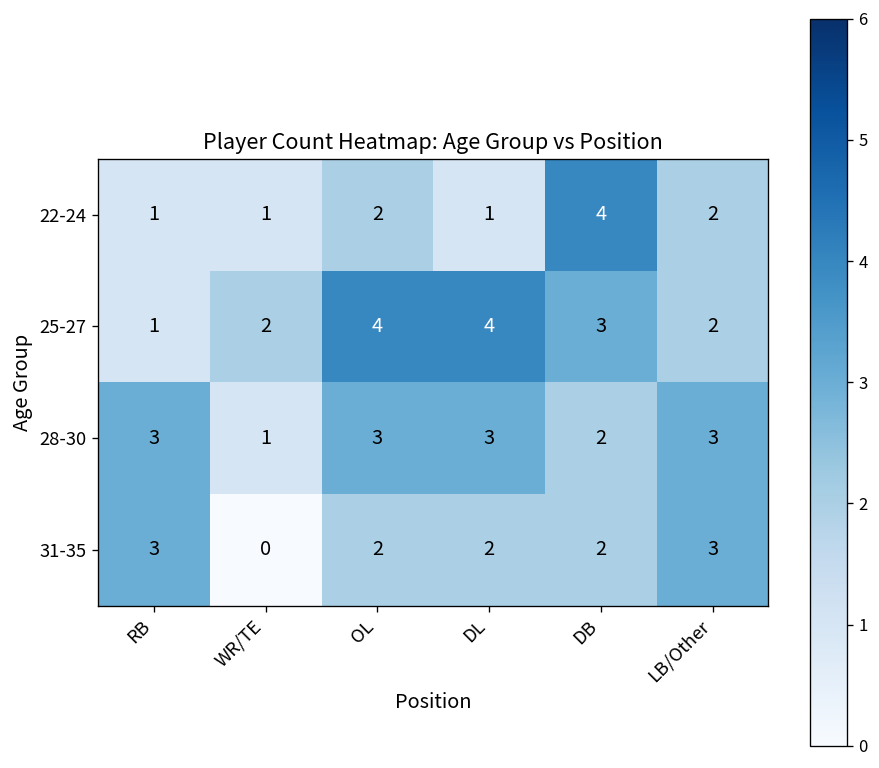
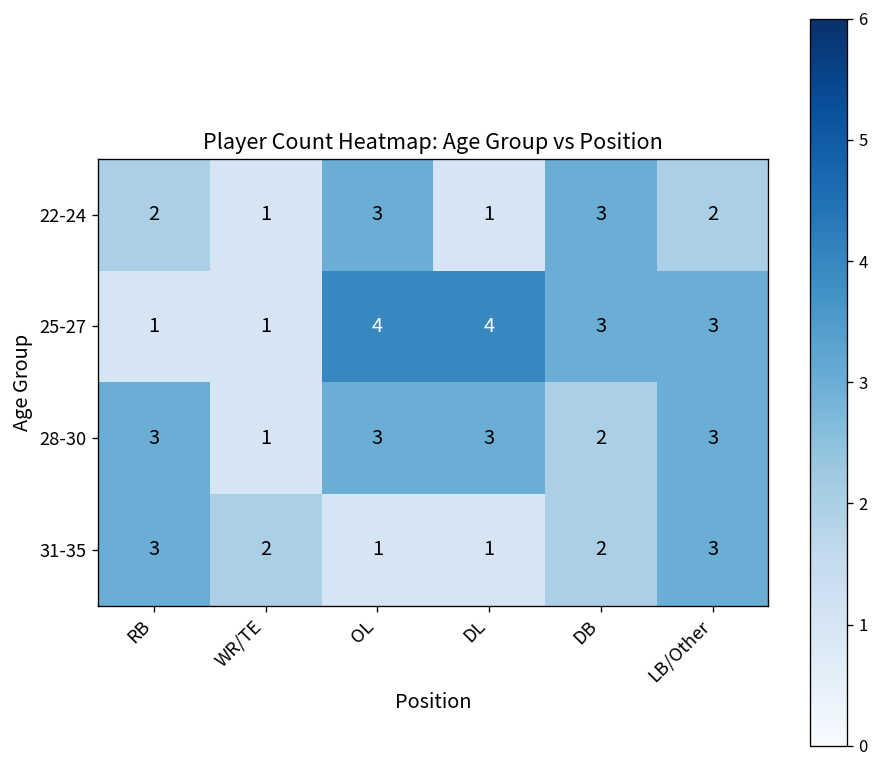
  {
    "22-24": {
-     "RB": 1,
+     "RB": 2,
      "WR/TE": 1,
-     "OL": 2,
+     "OL": 3,
      "DL": 1,
-     "DB": 4,
+     "DB": 3,
      "LB/Other": 2
    },
    "25-27": {
      "RB": 1,
-     "WR/TE": 2,
+     "WR/TE": 1,
      "OL": 4,
      "DL": 4,
      "DB": 3,
-     "LB/Other": 2
+     "LB/Other": 3
    },
    "28-30": {
      "RB": 3,
      "WR/TE": 1,
      "OL": 3,
      "DL": 3,
      "DB": 2,
      "LB/Other": 3
    },
    "31-35": {
      "RB": 3,
-     "WR/TE": 0,
-     "OL": 2,
-     "DL": 2,
+     "WR/TE": 2,
+     "OL": 1,
+     "DL": 1,
      "DB": 2,
      "LB/Other": 3
    }
  }
